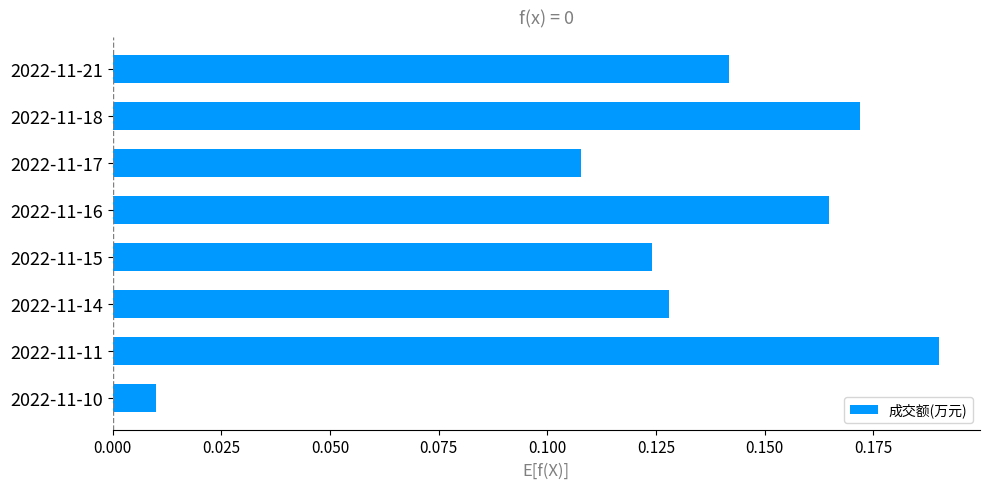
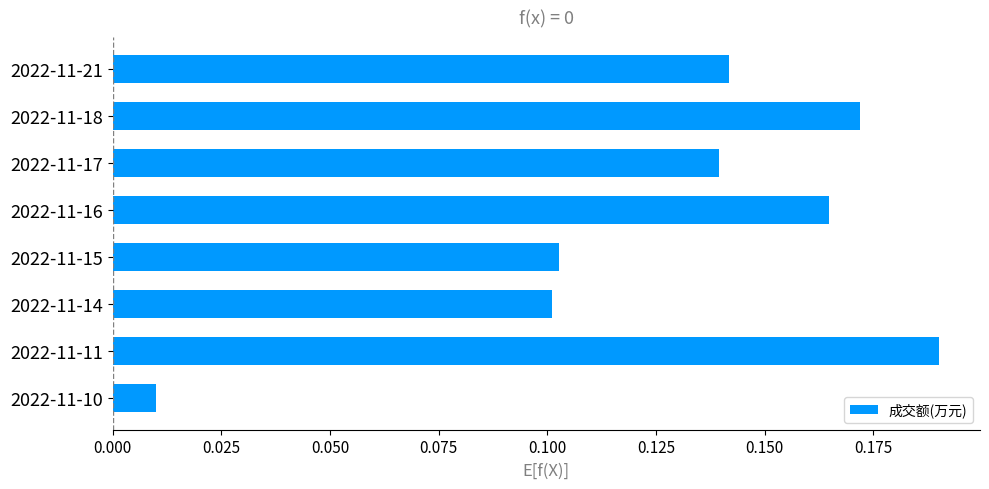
  {
    "2022-11-21": 0.142,
    "2022-11-18": 0.172,
-   "2022-11-17": 0.108,
+   "2022-11-17": 0.140,
    "2022-11-16": 0.165,
-   "2022-11-15": 0.124,
-   "2022-11-14": 0.128,
+   "2022-11-15": 0.103,
+   "2022-11-14": 0.101,
    "2022-11-11": 0.190,
    "2022-11-10": 0.010
  }
